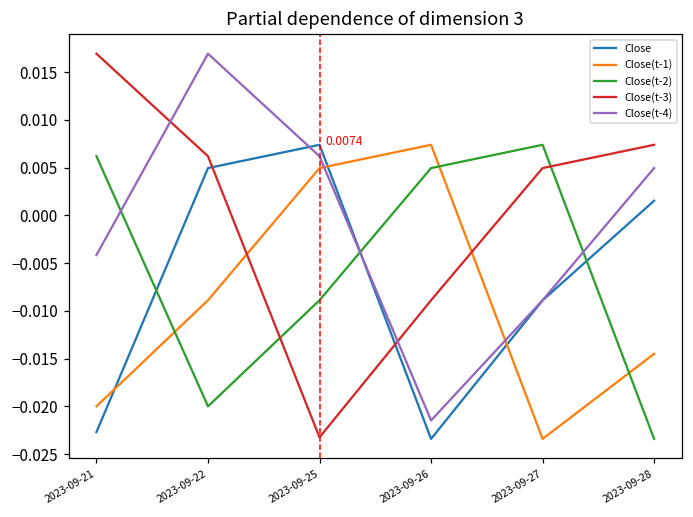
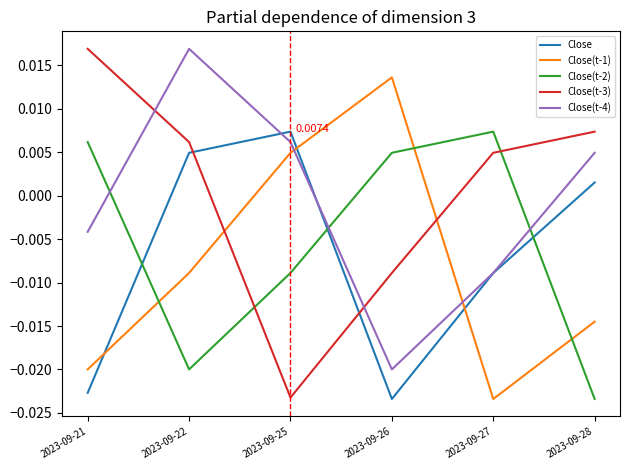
  {
    "Close": {
      "2023-09-25": 0.0074
    },
    "Close(t-1)": {
      "2023-09-21": -0.020,
      "2023-09-22": -0.009,
      "2023-09-25": 0.005,
-     "2023-09-26": 0.007,
+     "2023-09-26": 0.014,
      "2023-09-27": -0.023,
      "2023-09-28": -0.014
    },
    "Close(t-2)": {
      "2023-09-21": 0.006,
      "2023-09-22": -0.020,
      "2023-09-25": -0.009,
      "2023-09-26": 0.005,
      "2023-09-27": 0.007,
      "2023-09-28": -0.023
    },
    "Close(t-3)": {
      "2023-09-21": 0.017,
      "2023-09-22": 0.006,
      "2023-09-25": -0.023,
      "2023-09-26": -0.009,
      "2023-09-27": 0.005,
      "2023-09-28": 0.007
    },
    "Close(t-4)": {
      "2023-09-21": -0.004,
      "2023-09-22": 0.017,
      "2023-09-25": 0.006,
-     "2023-09-26": -0.021,
+     "2023-09-26": -0.020,
      "2023-09-28": 0.005
    }
  }
